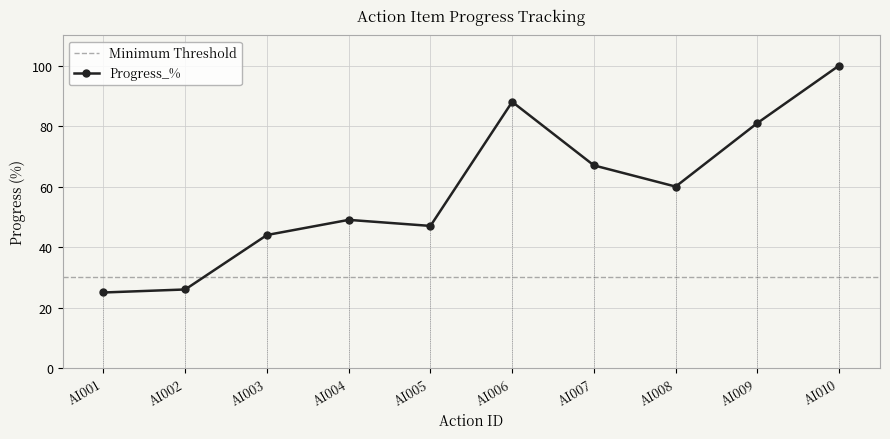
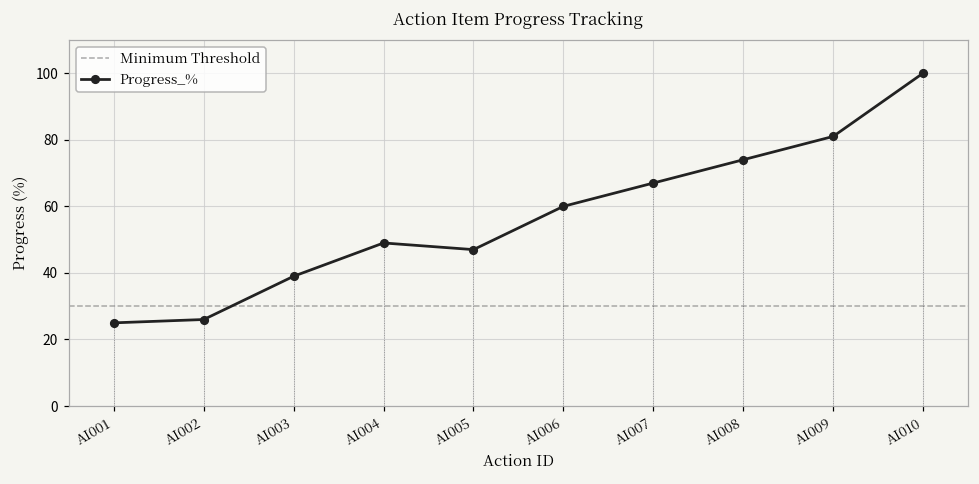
  {
    "AI001": 25,
    "AI002": 26,
-   "AI003": 44,
+   "AI003": 39,
    "AI004": 49,
    "AI005": 47,
-   "AI006": 88,
+   "AI006": 60,
    "AI007": 67,
-   "AI008": 60,
+   "AI008": 74,
    "AI009": 81,
    "AI010": 100
  }
